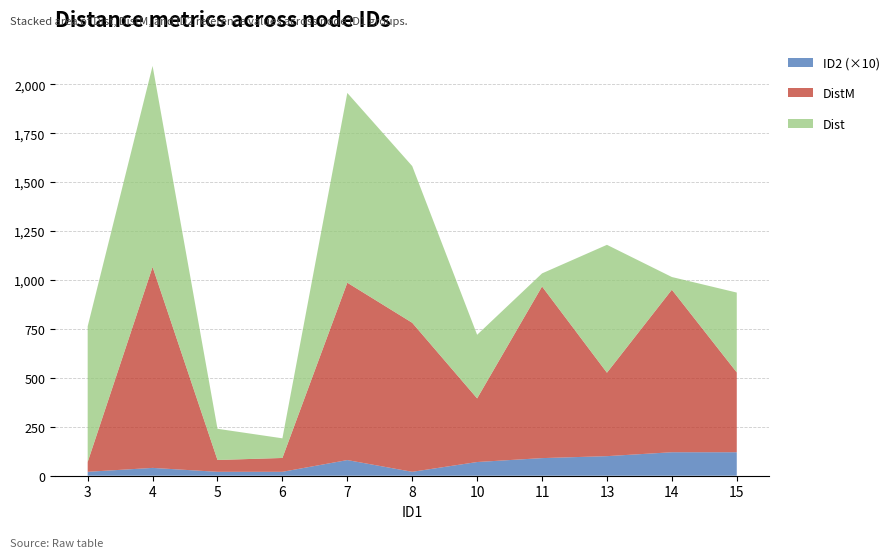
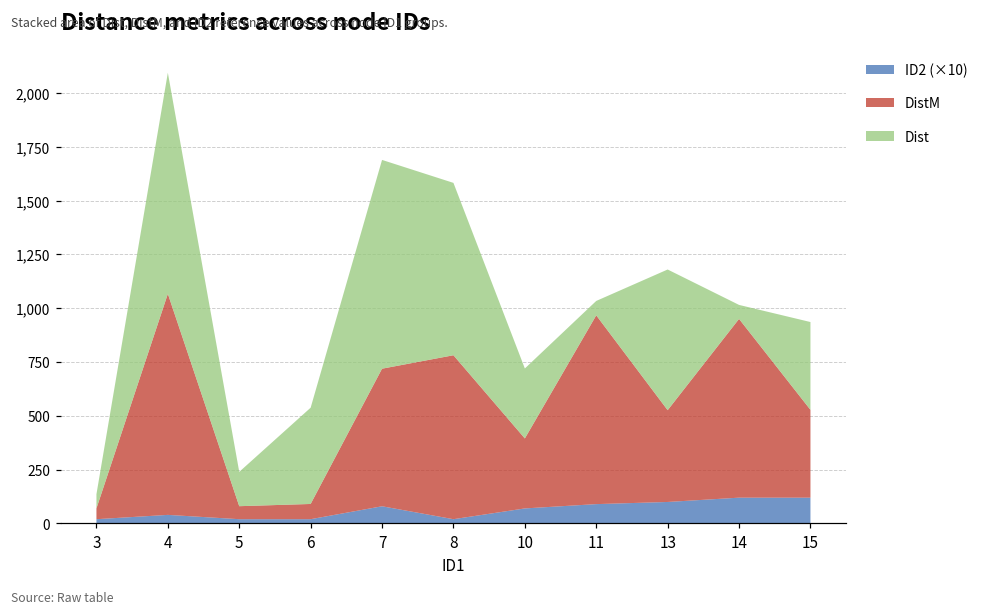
  {
    "ID2 (×10)": {
      "3": "20",
      "4": "40",
      "5": "20",
      "6": "20",
      "7": "80",
      "8": "20",
      "10": "70",
      "11": "90",
      "13": "100",
      "14": "120",
      "15": "120"
    },
    "DistM": {
      "3": "50",
      "4": "1,030",
      "5": "60",
      "6": "70",
-     "7": "910",
+     "7": "640",
      "8": "760",
      "10": "330",
      "11": "880",
      "13": "430",
      "14": "830",
      "15": "410"
    },
    "Dist": {
-     "3": "690",
+     "3": "70",
      "4": "1,030",
      "5": "160",
-     "6": "100",
+     "6": "450",
      "7": "970",
      "8": "800",
      "10": "330",
      "11": "70",
      "13": "650",
      "14": "70",
      "15": "410"
    }
  }
